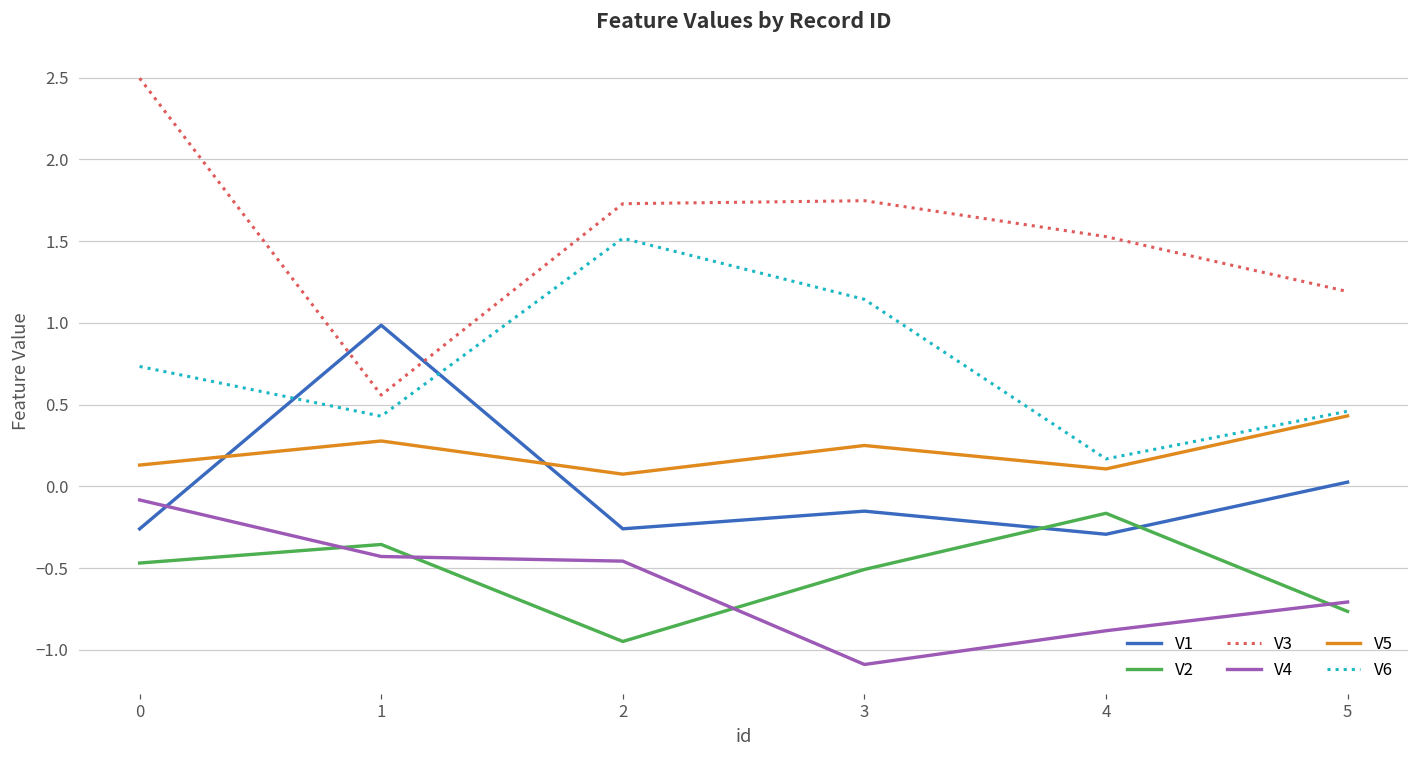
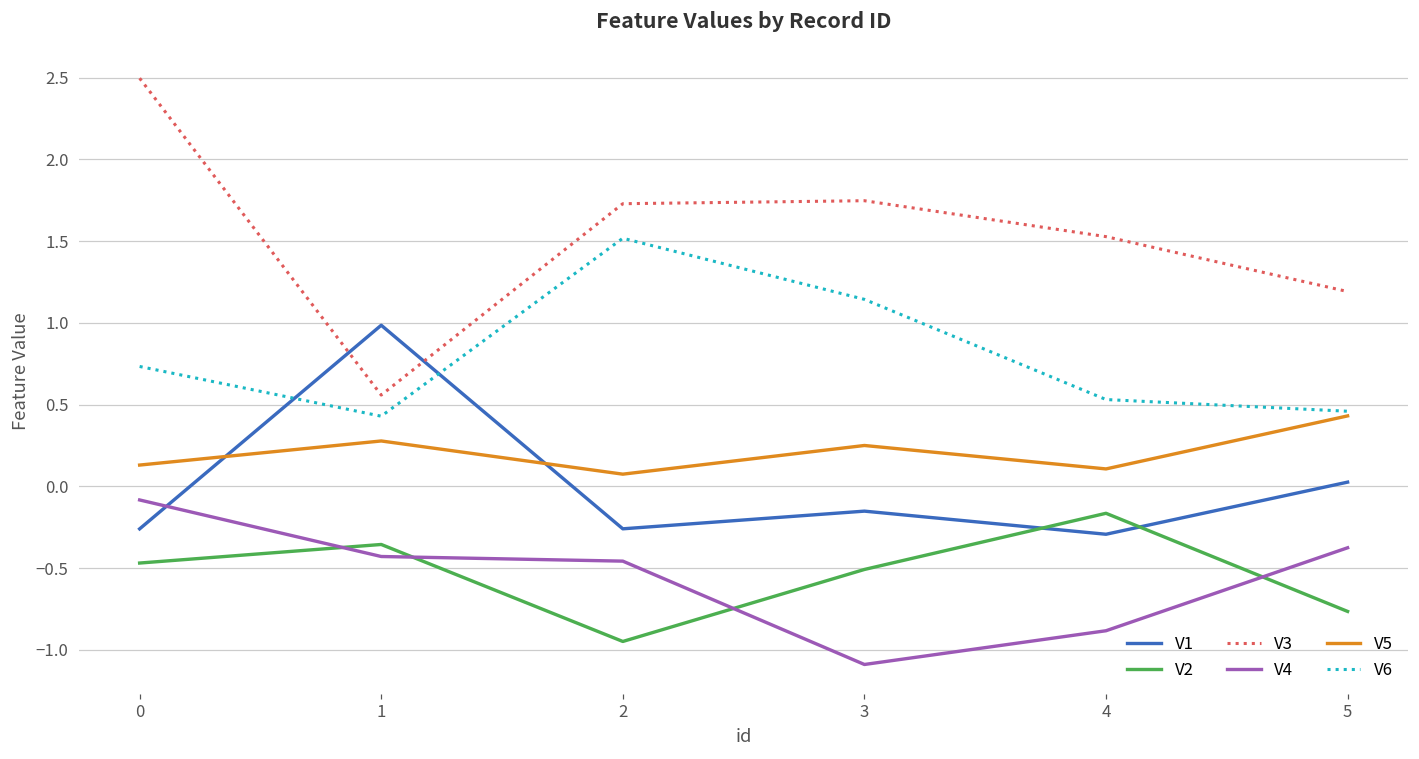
  {
    "V1": {
      "0": -0.26,
      "1": 0.99,
      "2": -0.26,
      "3": -0.15,
      "4": -0.29,
      "5": 0.03
    },
    "V2": {
      "0": -0.47,
      "1": -0.36,
      "2": -0.95,
      "3": -0.51,
      "4": -0.17,
      "5": -0.77
    },
    "V3": {
      "0": 2.50,
      "1": 0.56,
      "2": 1.73,
      "3": 1.75,
      "4": 1.53,
      "5": 1.19
    },
    "V4": {
      "0": -0.08,
      "1": -0.43,
      "2": -0.46,
      "3": -1.09,
      "4": -0.88,
-     "5": -0.71
+     "5": -0.38
    },
    "V5": {
      "0": 0.13,
      "1": 0.28,
      "2": 0.07,
      "3": 0.25,
      "4": 0.11,
      "5": 0.43
    },
    "V6": {
      "0": 0.73,
      "1": 0.43,
      "2": 1.52,
      "3": 1.14,
-     "4": 0.17,
+     "4": 0.53,
      "5": 0.46
    }
  }
